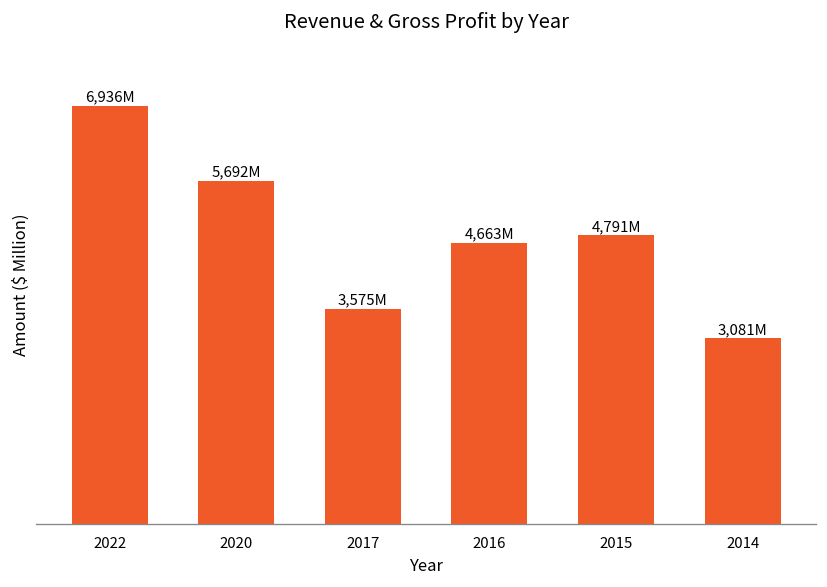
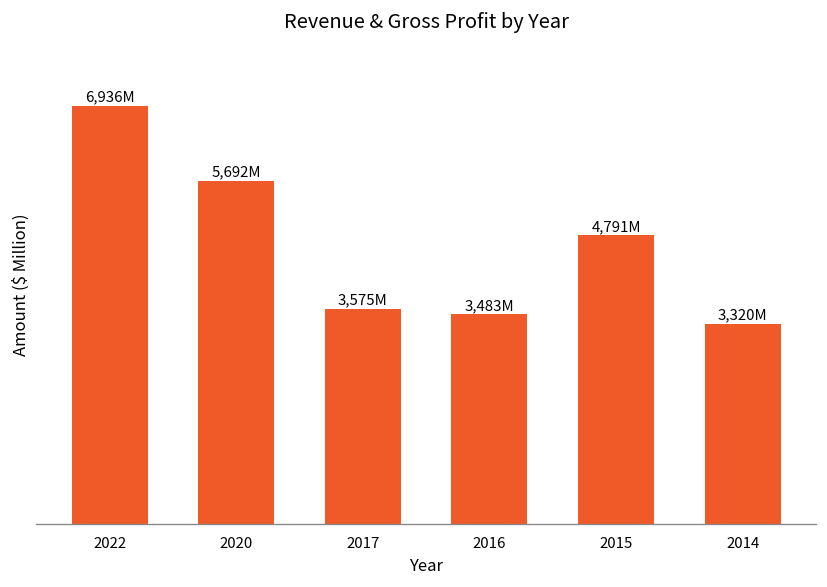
  {
    "2022": "6,936M",
    "2020": "5,692M",
    "2017": "3,575M",
-   "2016": "4,663M",
+   "2016": "3,483M",
    "2015": "4,791M",
-   "2014": "3,081M"
+   "2014": "3,320M"
  }
